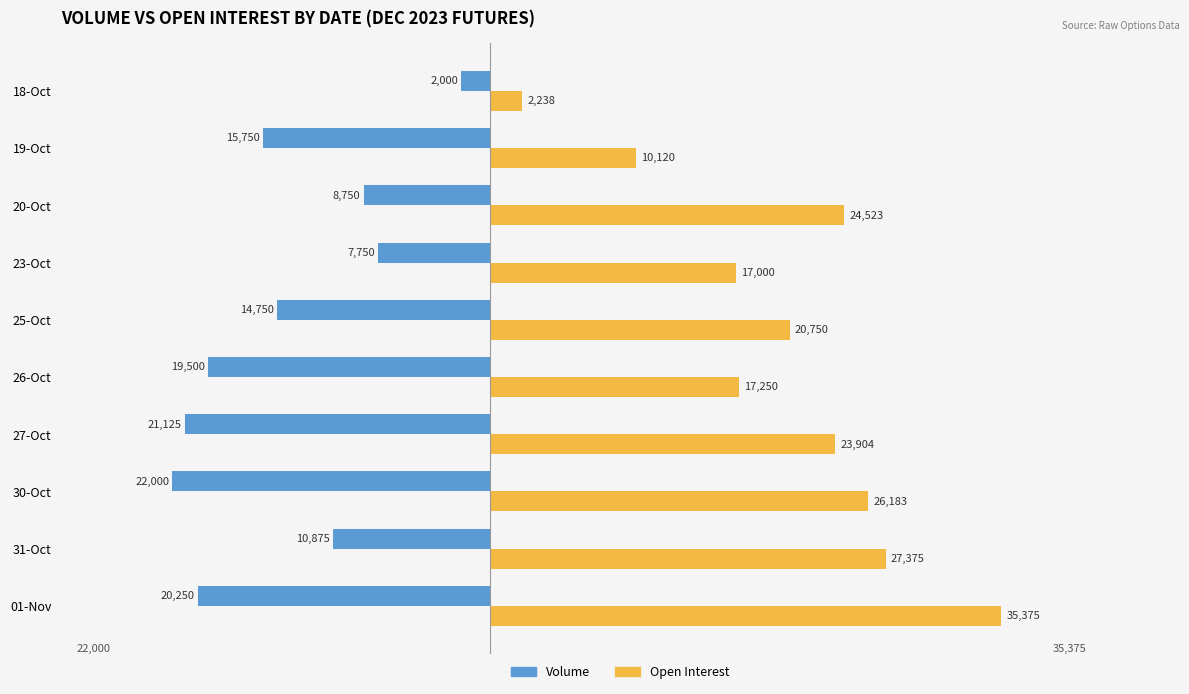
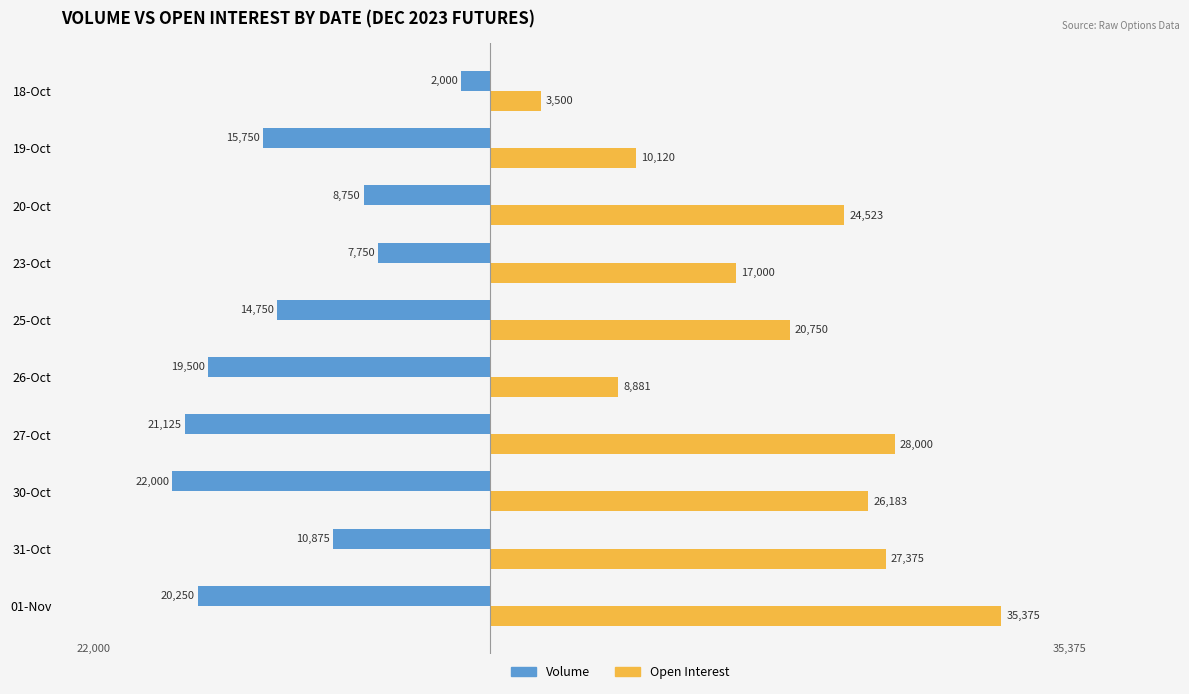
  {
    "Open Interest": {
-     "18-Oct": "2,238",
+     "18-Oct": "3,500",
      "19-Oct": "10,120",
      "20-Oct": "24,523",
      "23-Oct": "17,000",
      "25-Oct": "20,750",
-     "26-Oct": "17,250",
-     "27-Oct": "23,904",
+     "26-Oct": "8,881",
+     "27-Oct": "28,000",
      "30-Oct": "26,183",
      "31-Oct": "27,375",
      "01-Nov": "35,375"
    }
  }
